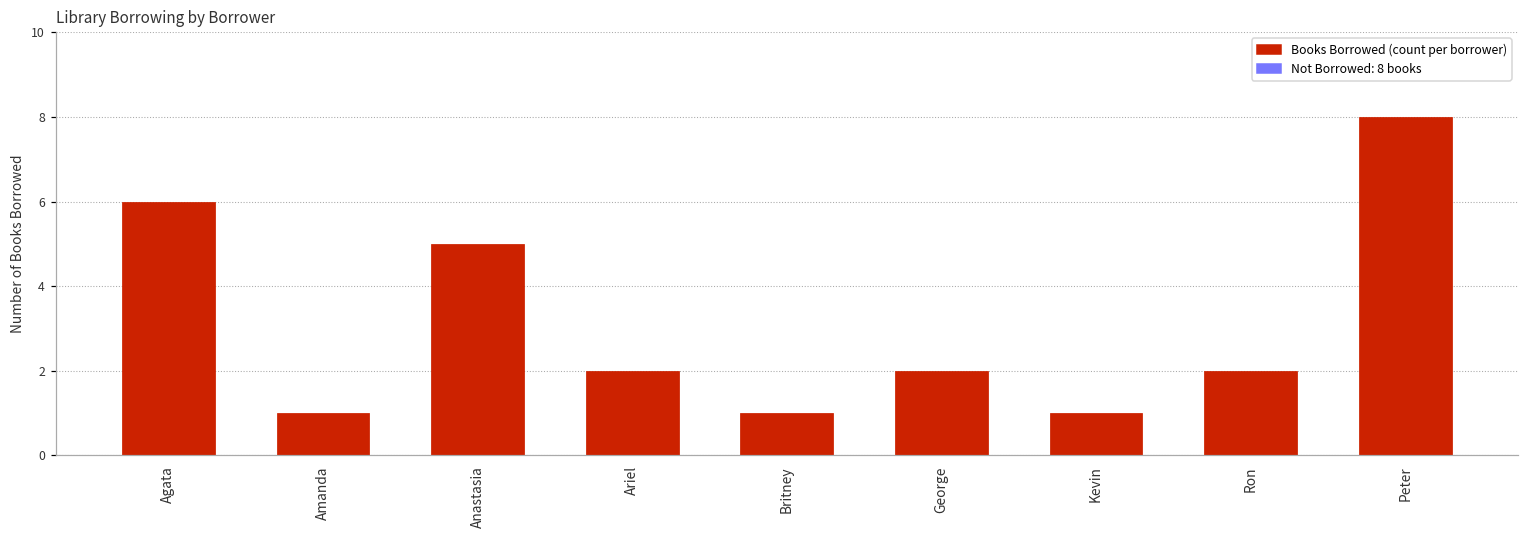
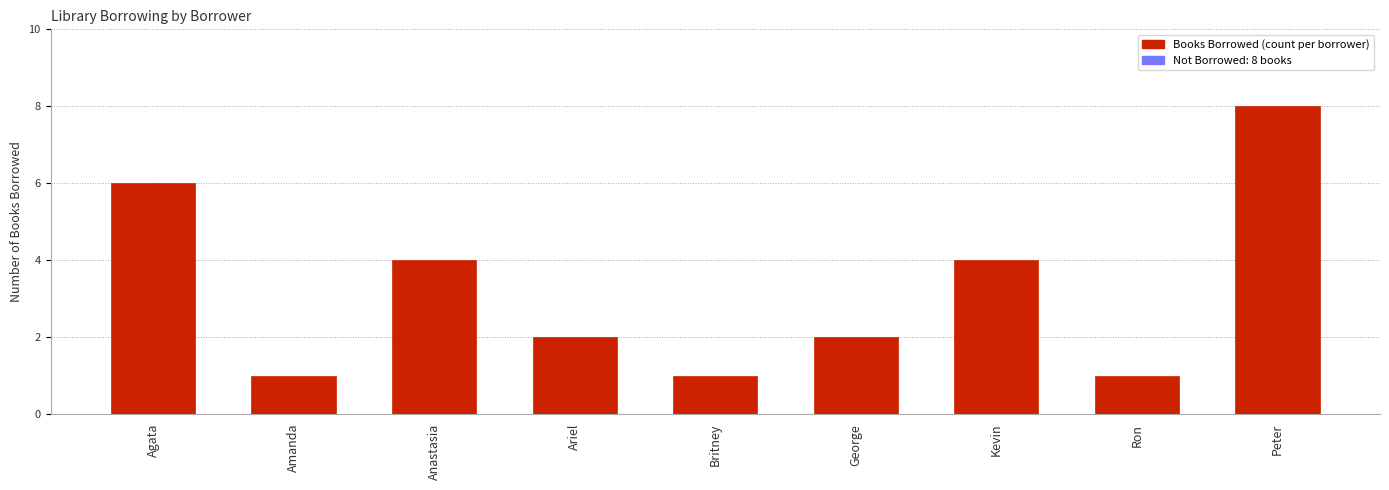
  {
    "Agata": 6,
    "Amanda": 1,
-   "Anastasia": 5,
+   "Anastasia": 4,
    "Ariel": 2,
    "Britney": 1,
    "George": 2,
-   "Kevin": 1,
-   "Ron": 2,
+   "Kevin": 4,
+   "Ron": 1,
    "Peter": 8
  }
